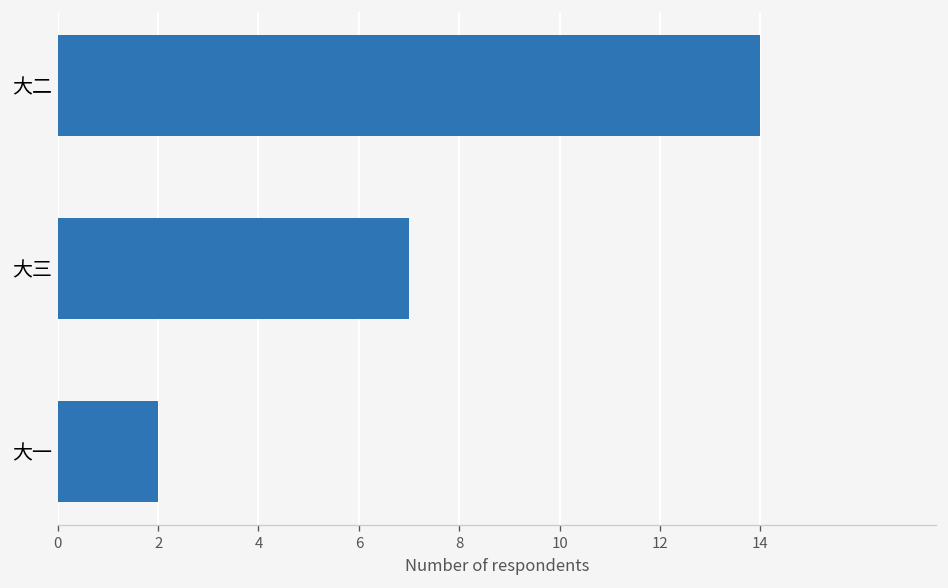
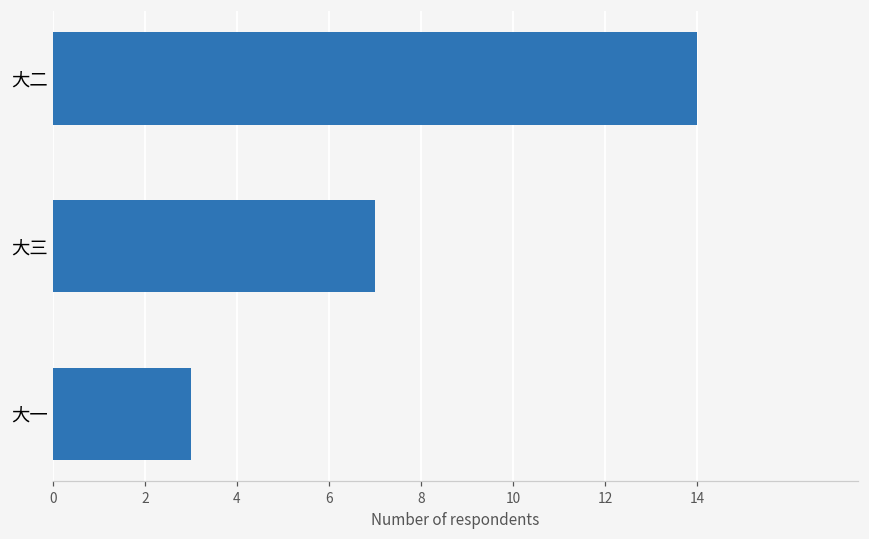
  {
    "大二": 14,
    "大三": 7,
-   "大一": 2
+   "大一": 3
  }
